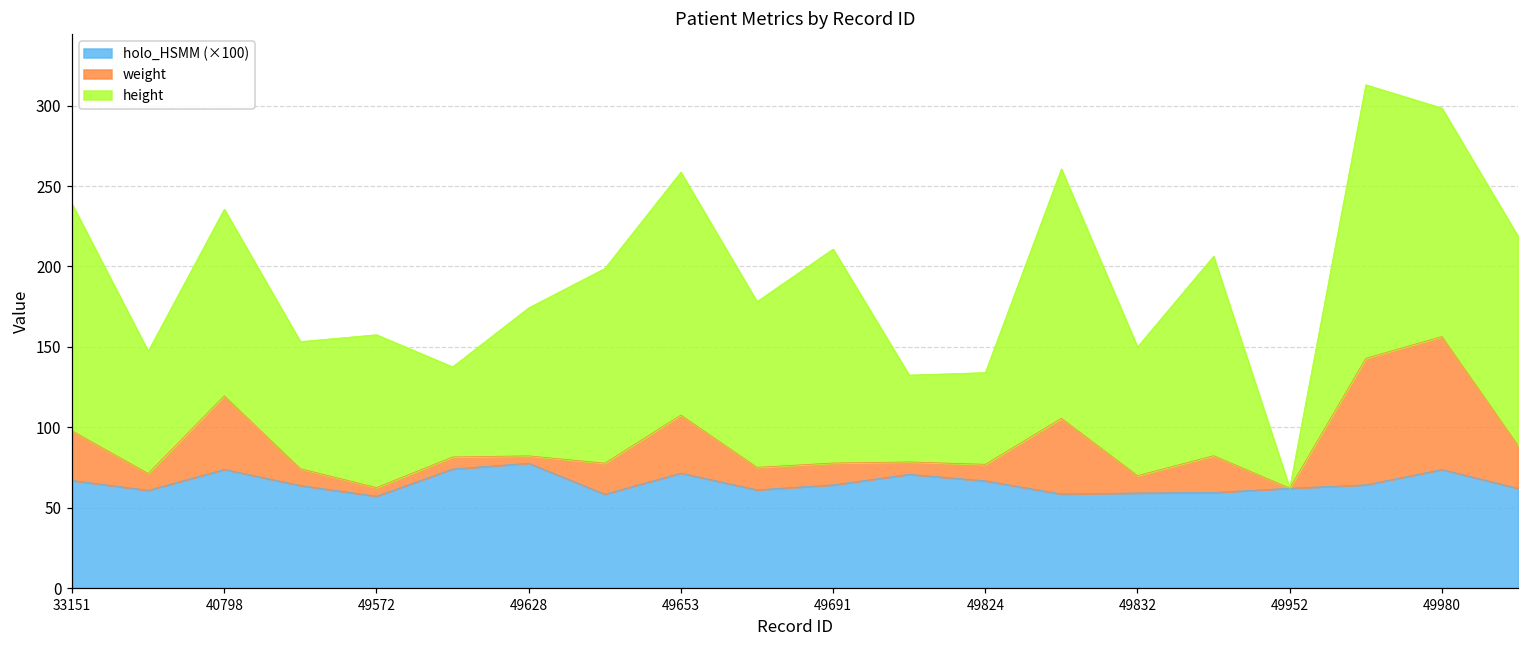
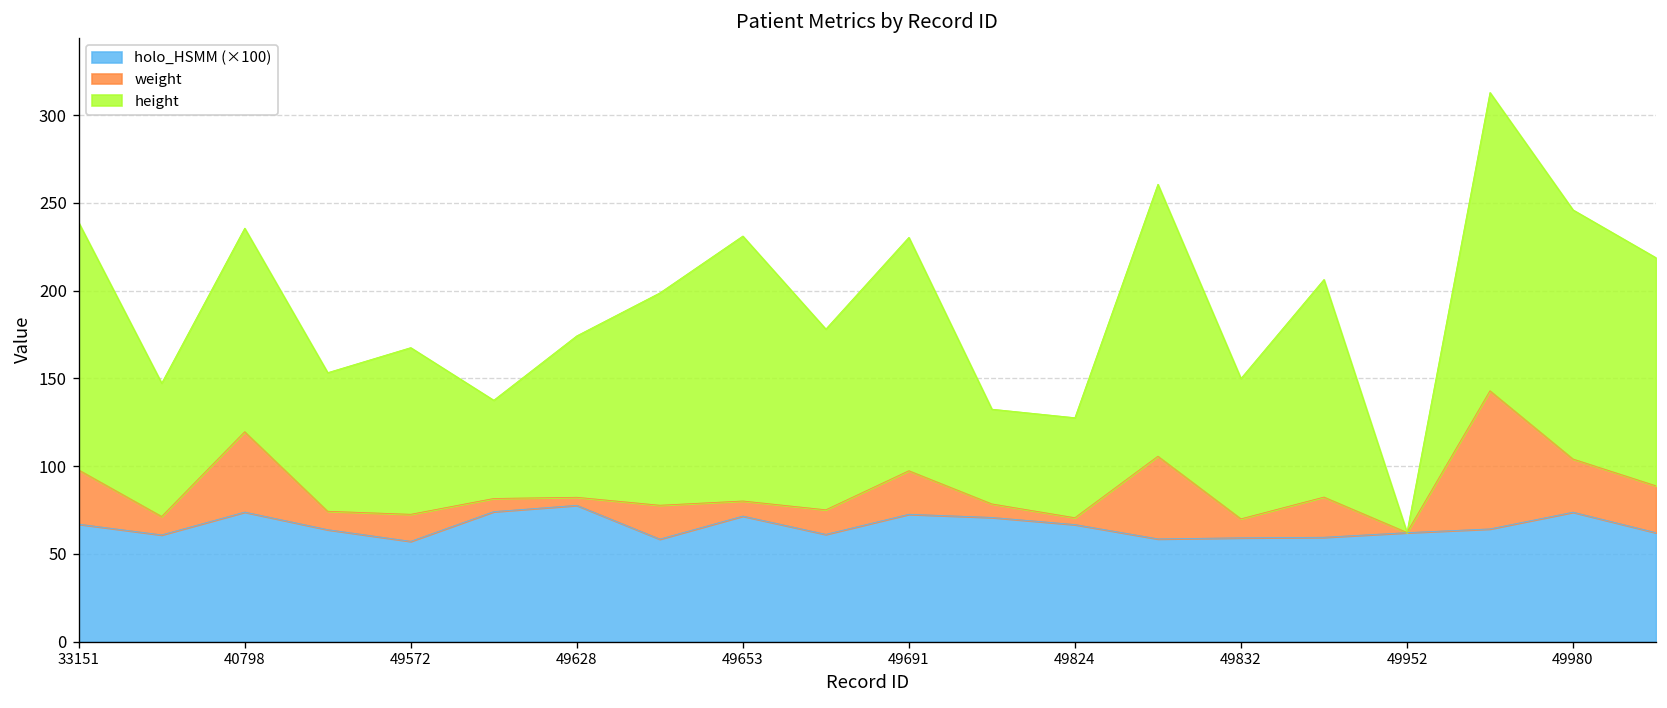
  {
    "holo_HSMM (×100)": {
      "33151": 67,
      "40798": 74,
      "49572": 57,
      "49628": 78,
      "49653": 72,
-     "49691": 64,
+     "49691": 73,
      "49824": 67,
      "49832": 59,
      "49980": 74
    },
    "weight": {
      "33151": 31,
      "40798": 46,
-     "49572": 5,
+     "49572": 15,
      "49628": 5,
-     "49653": 36,
-     "49691": 14,
-     "49824": 10,
+     "49653": 9,
+     "49691": 25,
+     "49824": 4,
      "49832": 11,
-     "49980": 83
+     "49980": 30
    },
    "height": {
      "33151": 141,
      "40798": 116,
      "49572": 95,
      "49628": 92,
      "49653": 151,
      "49691": 133,
      "49824": 57,
      "49832": 80,
      "49980": 142
    }
  }
